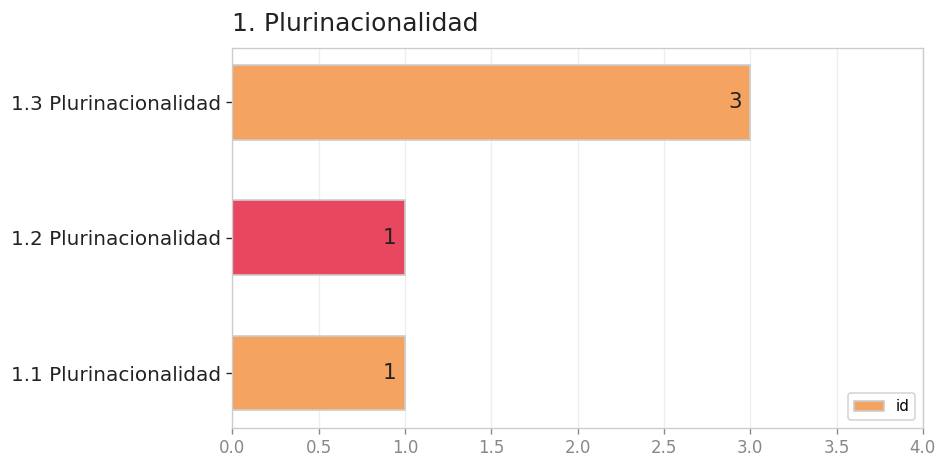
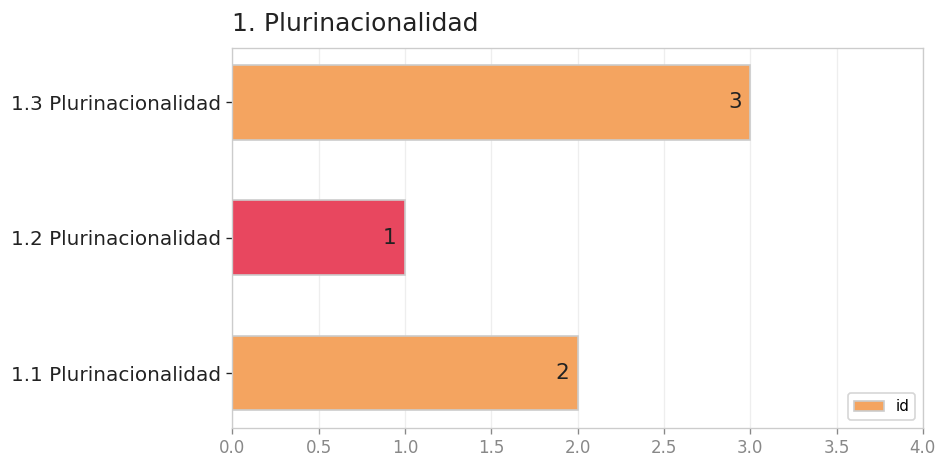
  {
    "1.3 Plurinacionalidad": 3,
    "1.2 Plurinacionalidad": 1,
-   "1.1 Plurinacionalidad": 1
+   "1.1 Plurinacionalidad": 2
  }
